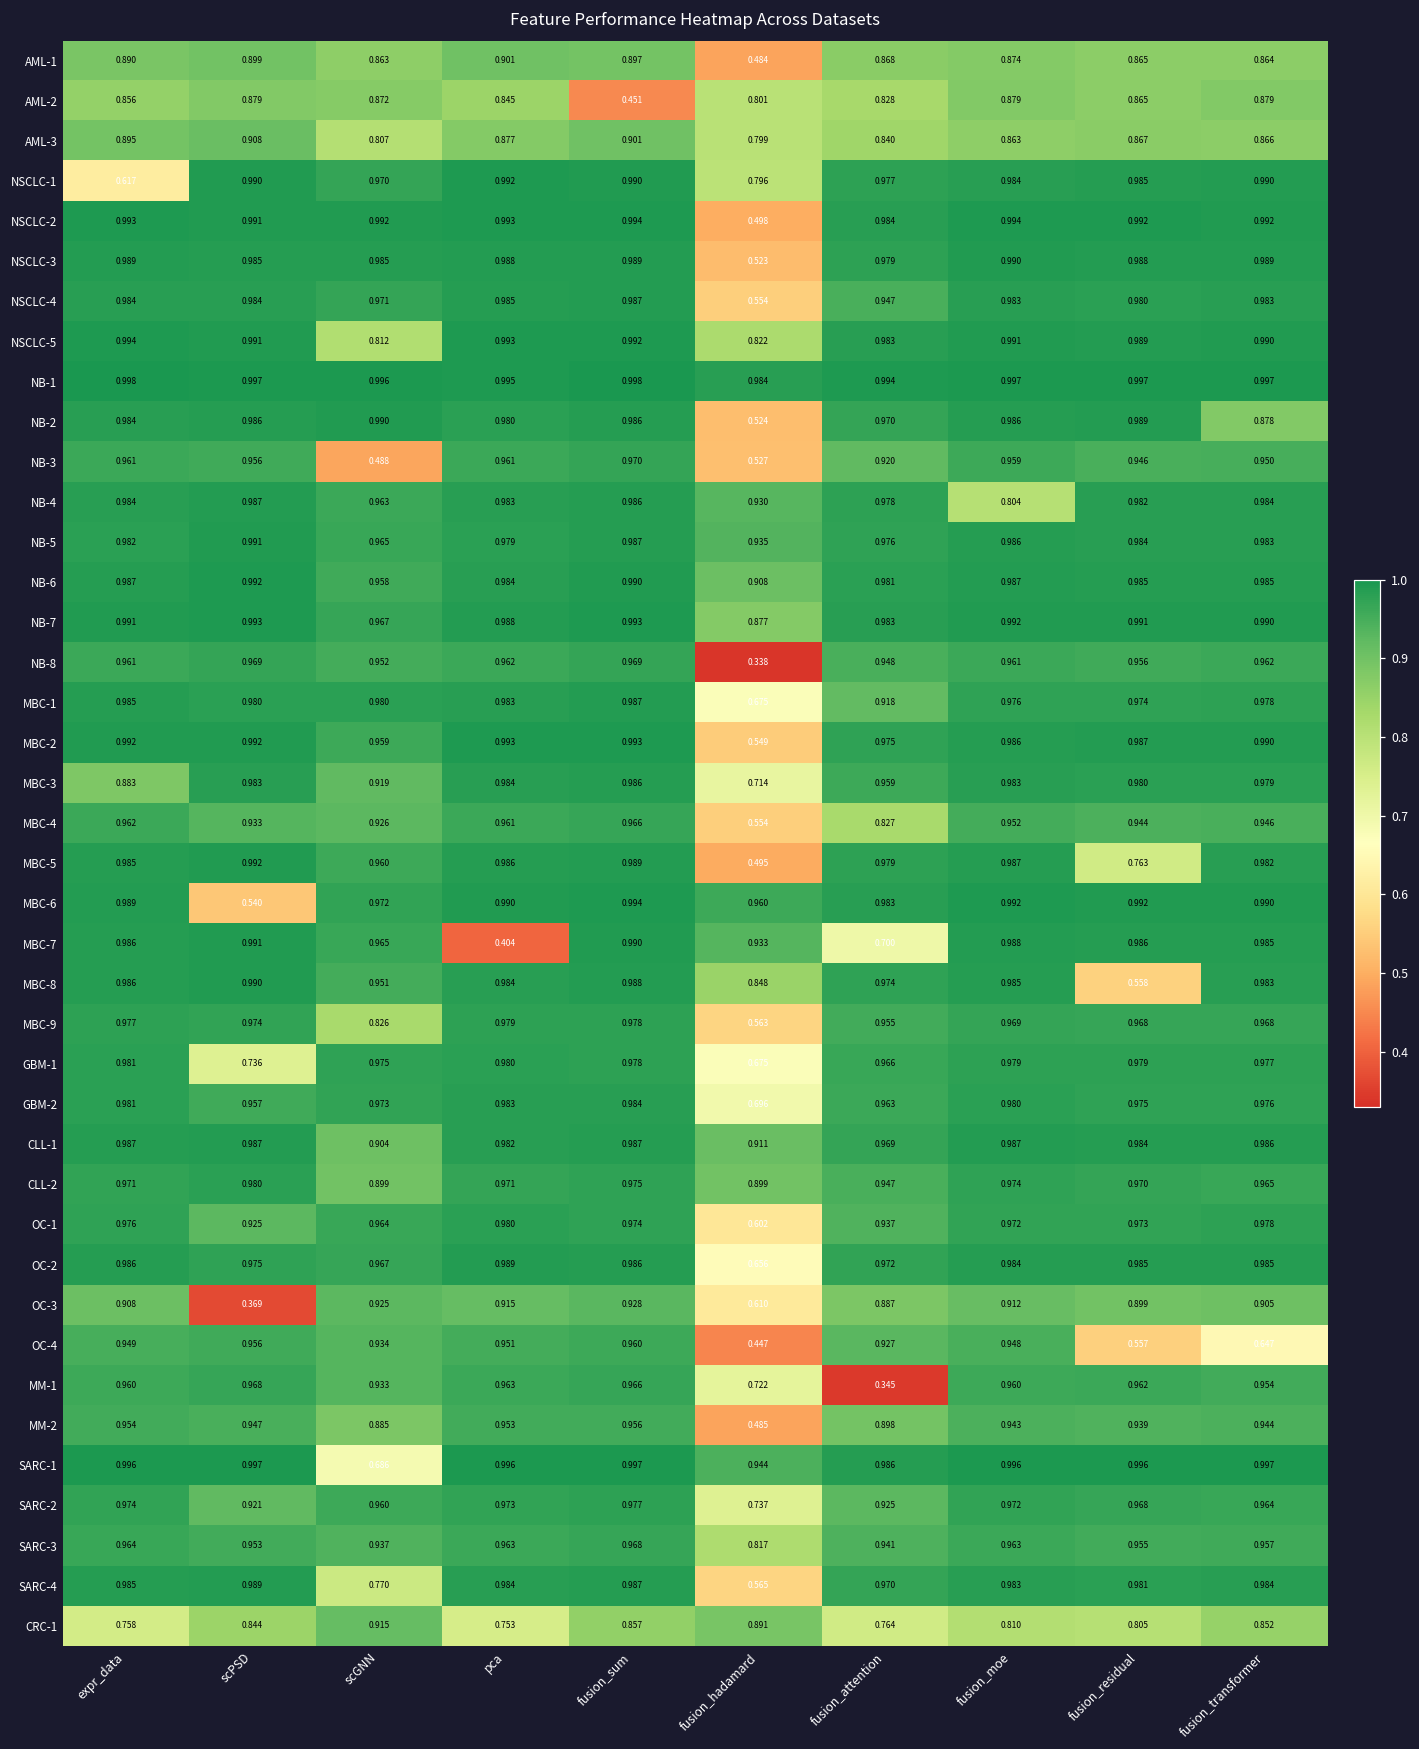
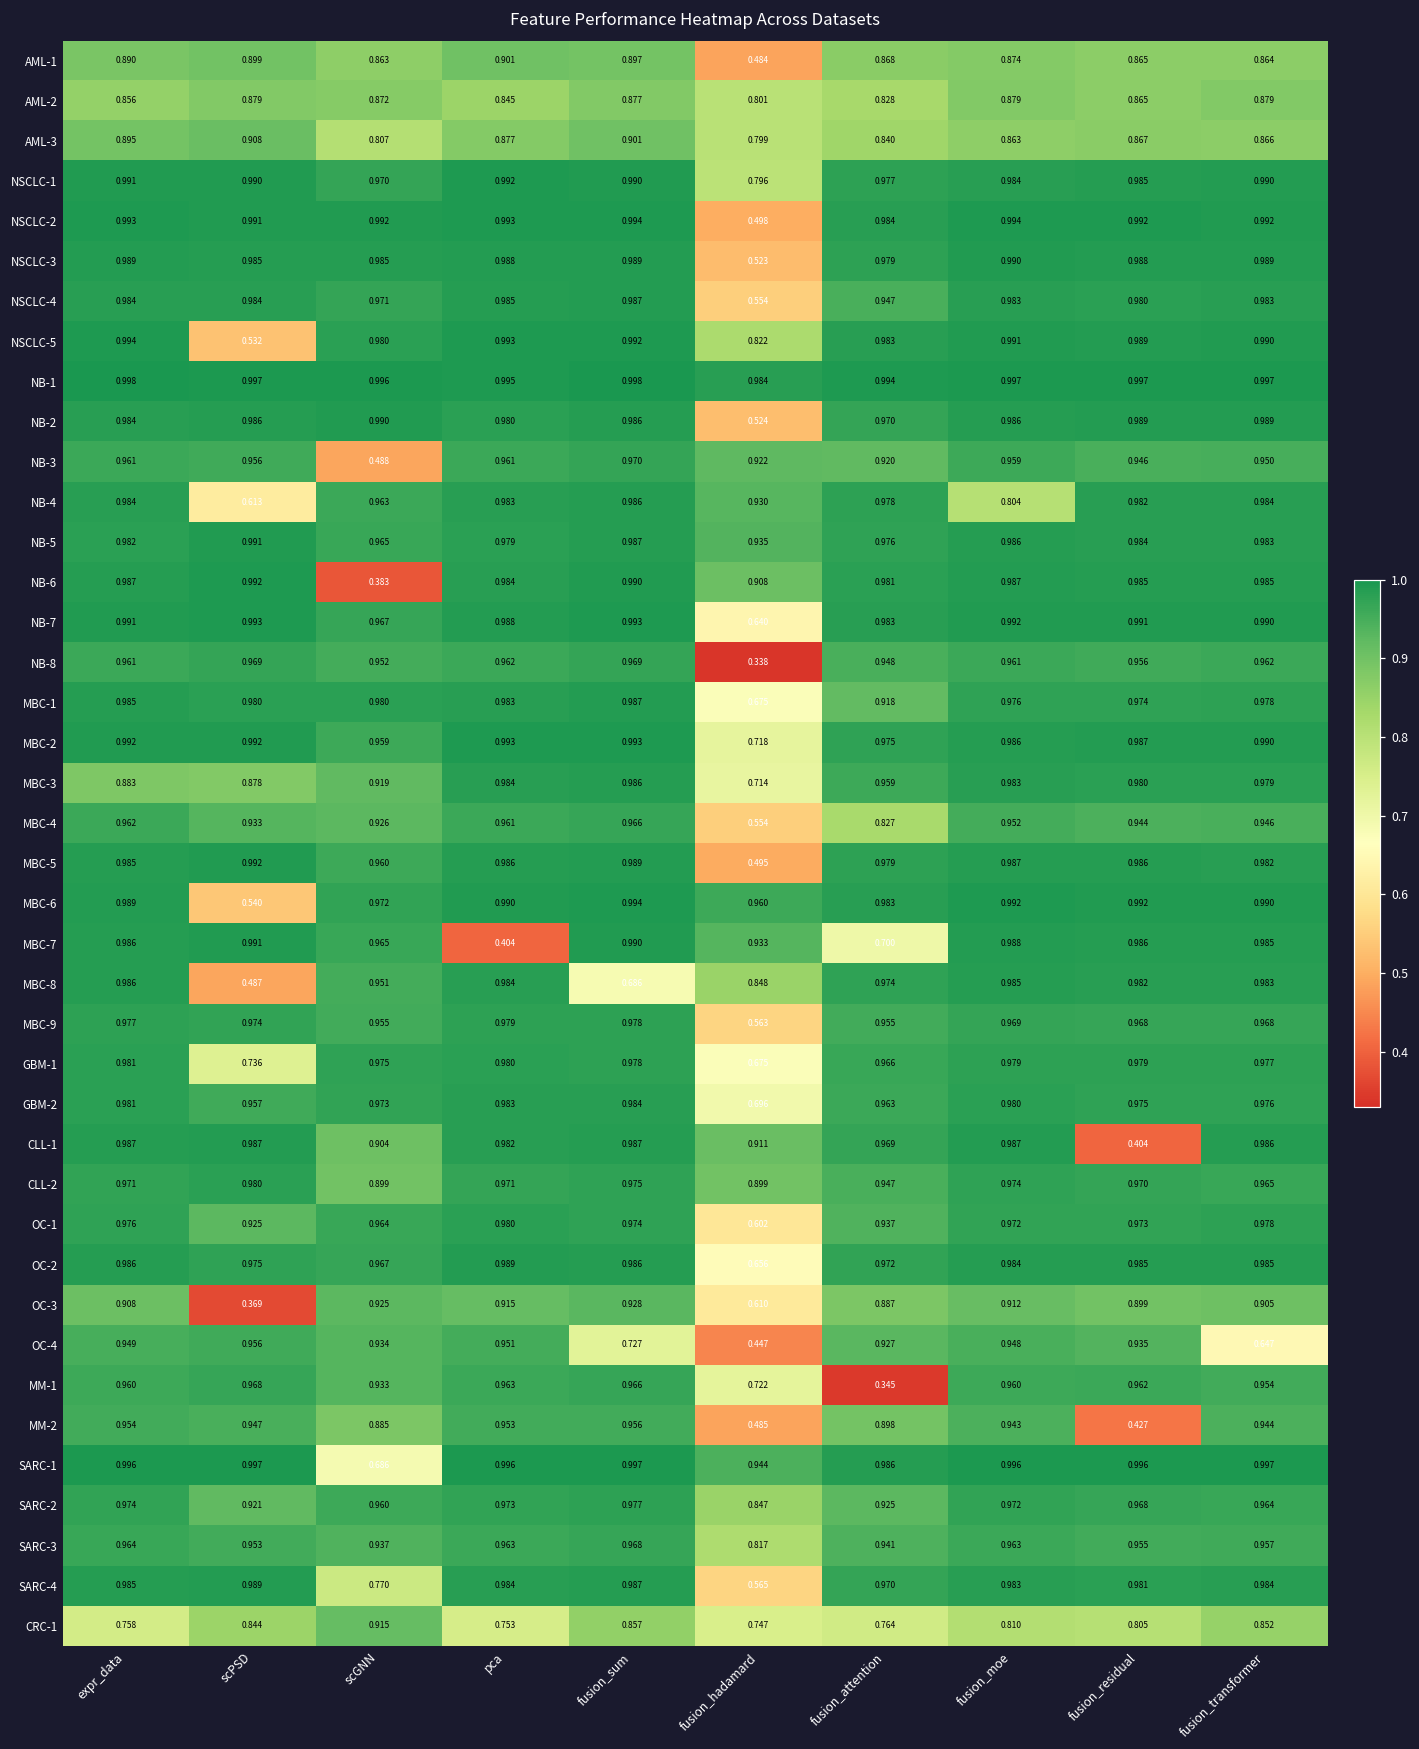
  {
    "AML-2": {
      "expr_data": 0.856,
      "scPSD": 0.879,
      "scGNN": 0.872,
      "pca": 0.845,
-     "fusion_sum": 0.451,
+     "fusion_sum": 0.877,
      "fusion_hadamard": 0.801,
      "fusion_attention": 0.828,
      "fusion_moe": 0.879,
      "fusion_residual": 0.865,
      "fusion_transformer": 0.879
    },
    "NSCLC-1": {
-     "expr_data": 0.617,
+     "expr_data": 0.991,
      "scPSD": 0.990,
      "scGNN": 0.970,
      "pca": 0.992,
      "fusion_sum": 0.990,
      "fusion_hadamard": 0.796,
      "fusion_attention": 0.977,
      "fusion_moe": 0.984,
      "fusion_residual": 0.985,
      "fusion_transformer": 0.990
    },
    "NSCLC-5": {
      "expr_data": 0.994,
-     "scPSD": 0.991,
-     "scGNN": 0.812,
+     "scPSD": 0.532,
+     "scGNN": 0.980,
      "pca": 0.993,
      "fusion_sum": 0.992,
      "fusion_hadamard": 0.822,
      "fusion_attention": 0.983,
      "fusion_moe": 0.991,
      "fusion_residual": 0.989,
      "fusion_transformer": 0.990
    },
    "NB-2": {
      "expr_data": 0.984,
      "scPSD": 0.986,
      "scGNN": 0.990,
      "pca": 0.980,
      "fusion_sum": 0.986,
      "fusion_hadamard": 0.524,
      "fusion_attention": 0.970,
      "fusion_moe": 0.986,
      "fusion_residual": 0.989,
-     "fusion_transformer": 0.878
+     "fusion_transformer": 0.989
    },
    "NB-3": {
      "expr_data": 0.961,
      "scPSD": 0.956,
      "scGNN": 0.488,
      "pca": 0.961,
      "fusion_sum": 0.970,
-     "fusion_hadamard": 0.527,
+     "fusion_hadamard": 0.922,
      "fusion_attention": 0.920,
      "fusion_moe": 0.959,
      "fusion_residual": 0.946,
      "fusion_transformer": 0.950
    },
    "NB-4": {
      "expr_data": 0.984,
-     "scPSD": 0.987,
+     "scPSD": 0.613,
      "scGNN": 0.963,
      "pca": 0.983,
      "fusion_sum": 0.986,
      "fusion_hadamard": 0.930,
      "fusion_attention": 0.978,
      "fusion_moe": 0.804,
      "fusion_residual": 0.982,
      "fusion_transformer": 0.984
    },
    "NB-6": {
      "expr_data": 0.987,
      "scPSD": 0.992,
-     "scGNN": 0.958,
+     "scGNN": 0.383,
      "pca": 0.984,
      "fusion_sum": 0.990,
      "fusion_hadamard": 0.908,
      "fusion_attention": 0.981,
      "fusion_moe": 0.987,
      "fusion_residual": 0.985,
      "fusion_transformer": 0.985
    },
    "NB-7": {
      "expr_data": 0.991,
      "scPSD": 0.993,
      "scGNN": 0.967,
      "pca": 0.988,
      "fusion_sum": 0.993,
-     "fusion_hadamard": 0.877,
+     "fusion_hadamard": 0.640,
      "fusion_attention": 0.983,
      "fusion_moe": 0.992,
      "fusion_residual": 0.991,
      "fusion_transformer": 0.990
    },
    "MBC-2": {
      "expr_data": 0.992,
      "scPSD": 0.992,
      "scGNN": 0.959,
      "pca": 0.993,
      "fusion_sum": 0.993,
-     "fusion_hadamard": 0.549,
+     "fusion_hadamard": 0.718,
      "fusion_attention": 0.975,
      "fusion_moe": 0.986,
      "fusion_residual": 0.987,
      "fusion_transformer": 0.990
    },
    "MBC-3": {
      "expr_data": 0.883,
-     "scPSD": 0.983,
+     "scPSD": 0.878,
      "scGNN": 0.919,
      "pca": 0.984,
      "fusion_sum": 0.986,
      "fusion_hadamard": 0.714,
      "fusion_attention": 0.959,
      "fusion_moe": 0.983,
      "fusion_residual": 0.980,
      "fusion_transformer": 0.979
    },
    "MBC-5": {
      "expr_data": 0.985,
      "scPSD": 0.992,
      "scGNN": 0.960,
      "pca": 0.986,
      "fusion_sum": 0.989,
      "fusion_hadamard": 0.495,
      "fusion_attention": 0.979,
      "fusion_moe": 0.987,
-     "fusion_residual": 0.763,
+     "fusion_residual": 0.986,
      "fusion_transformer": 0.982
    },
    "MBC-8": {
      "expr_data": 0.986,
-     "scPSD": 0.990,
+     "scPSD": 0.487,
      "scGNN": 0.951,
      "pca": 0.984,
-     "fusion_sum": 0.988,
+     "fusion_sum": 0.686,
      "fusion_hadamard": 0.848,
      "fusion_attention": 0.974,
      "fusion_moe": 0.985,
-     "fusion_residual": 0.558,
+     "fusion_residual": 0.982,
      "fusion_transformer": 0.983
    },
    "MBC-9": {
      "expr_data": 0.977,
      "scPSD": 0.974,
-     "scGNN": 0.826,
+     "scGNN": 0.955,
      "pca": 0.979,
      "fusion_sum": 0.978,
      "fusion_hadamard": 0.563,
      "fusion_attention": 0.955,
      "fusion_moe": 0.969,
      "fusion_residual": 0.968,
      "fusion_transformer": 0.968
    },
    "CLL-1": {
      "expr_data": 0.987,
      "scPSD": 0.987,
      "scGNN": 0.904,
      "pca": 0.982,
      "fusion_sum": 0.987,
      "fusion_hadamard": 0.911,
      "fusion_attention": 0.969,
      "fusion_moe": 0.987,
-     "fusion_residual": 0.984,
+     "fusion_residual": 0.404,
      "fusion_transformer": 0.986
    },
    "OC-4": {
      "expr_data": 0.949,
      "scPSD": 0.956,
      "scGNN": 0.934,
      "pca": 0.951,
-     "fusion_sum": 0.960,
+     "fusion_sum": 0.727,
      "fusion_hadamard": 0.447,
      "fusion_attention": 0.927,
      "fusion_moe": 0.948,
-     "fusion_residual": 0.557,
+     "fusion_residual": 0.935,
      "fusion_transformer": 0.647
    },
    "MM-2": {
      "expr_data": 0.954,
      "scPSD": 0.947,
      "scGNN": 0.885,
      "pca": 0.953,
      "fusion_sum": 0.956,
      "fusion_hadamard": 0.485,
      "fusion_attention": 0.898,
      "fusion_moe": 0.943,
-     "fusion_residual": 0.939,
+     "fusion_residual": 0.427,
      "fusion_transformer": 0.944
    },
    "SARC-2": {
      "expr_data": 0.974,
      "scPSD": 0.921,
      "scGNN": 0.960,
      "pca": 0.973,
      "fusion_sum": 0.977,
-     "fusion_hadamard": 0.737,
+     "fusion_hadamard": 0.847,
      "fusion_attention": 0.925,
      "fusion_moe": 0.972,
      "fusion_residual": 0.968,
      "fusion_transformer": 0.964
    },
    "CRC-1": {
      "expr_data": 0.758,
      "scPSD": 0.844,
      "scGNN": 0.915,
      "pca": 0.753,
      "fusion_sum": 0.857,
-     "fusion_hadamard": 0.891,
+     "fusion_hadamard": 0.747,
      "fusion_attention": 0.764,
      "fusion_moe": 0.810,
      "fusion_residual": 0.805,
      "fusion_transformer": 0.852
    }
  }
